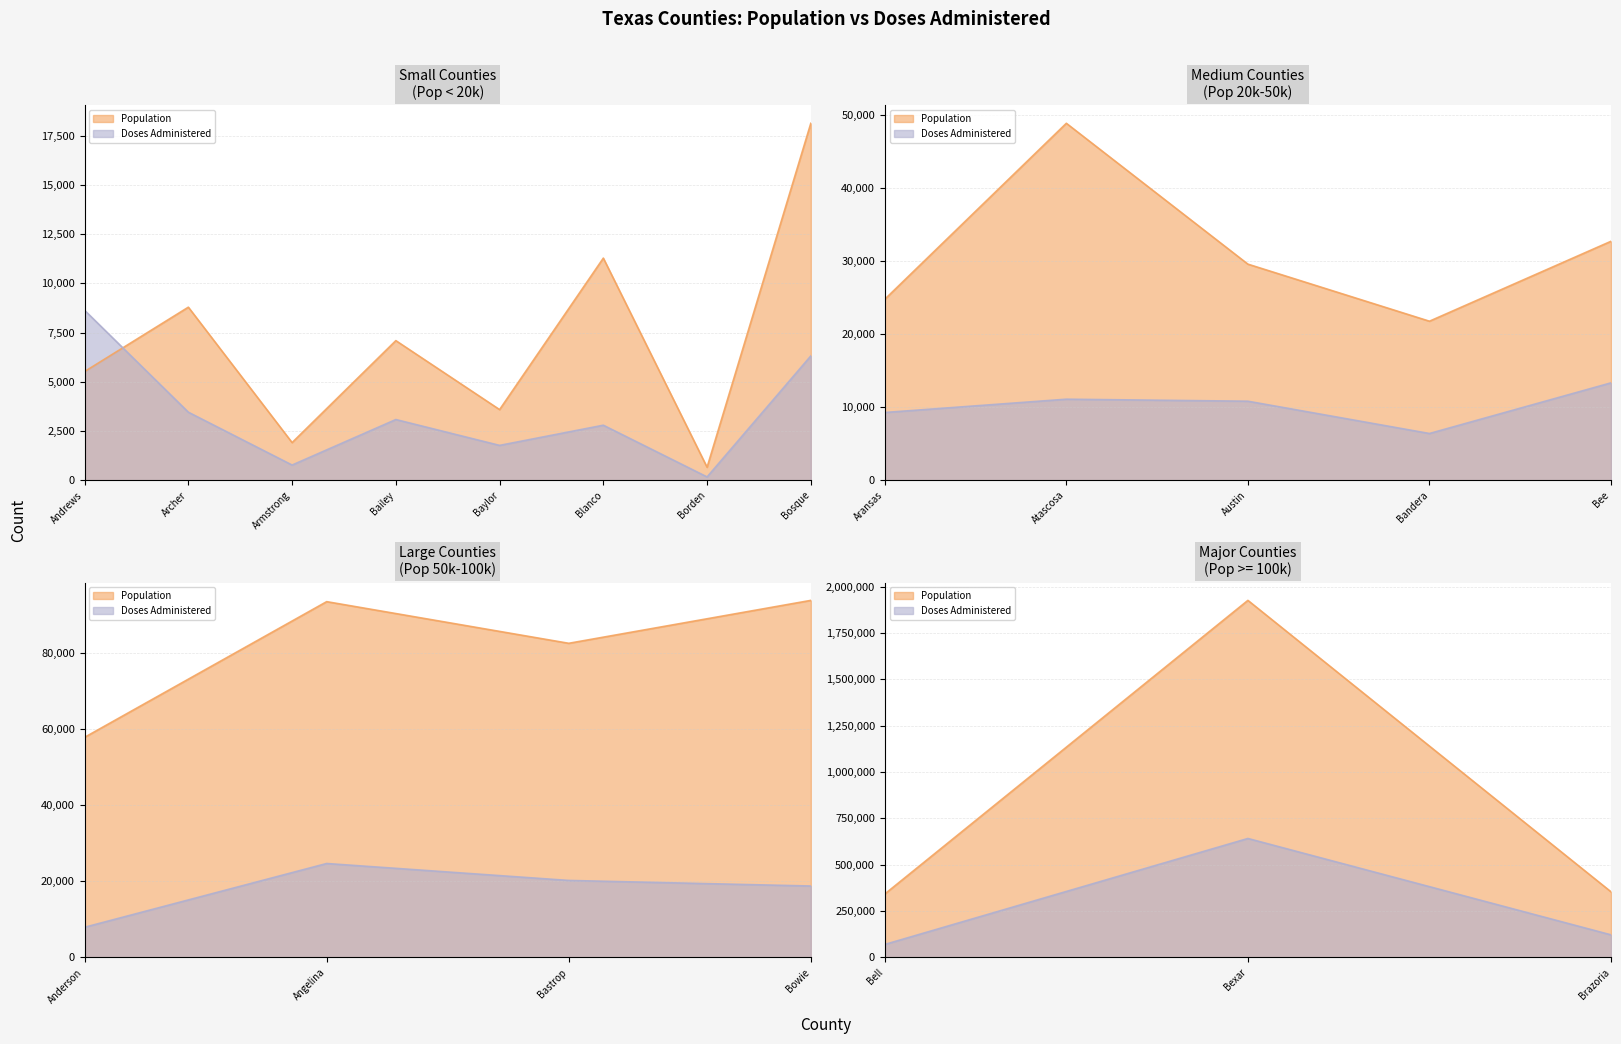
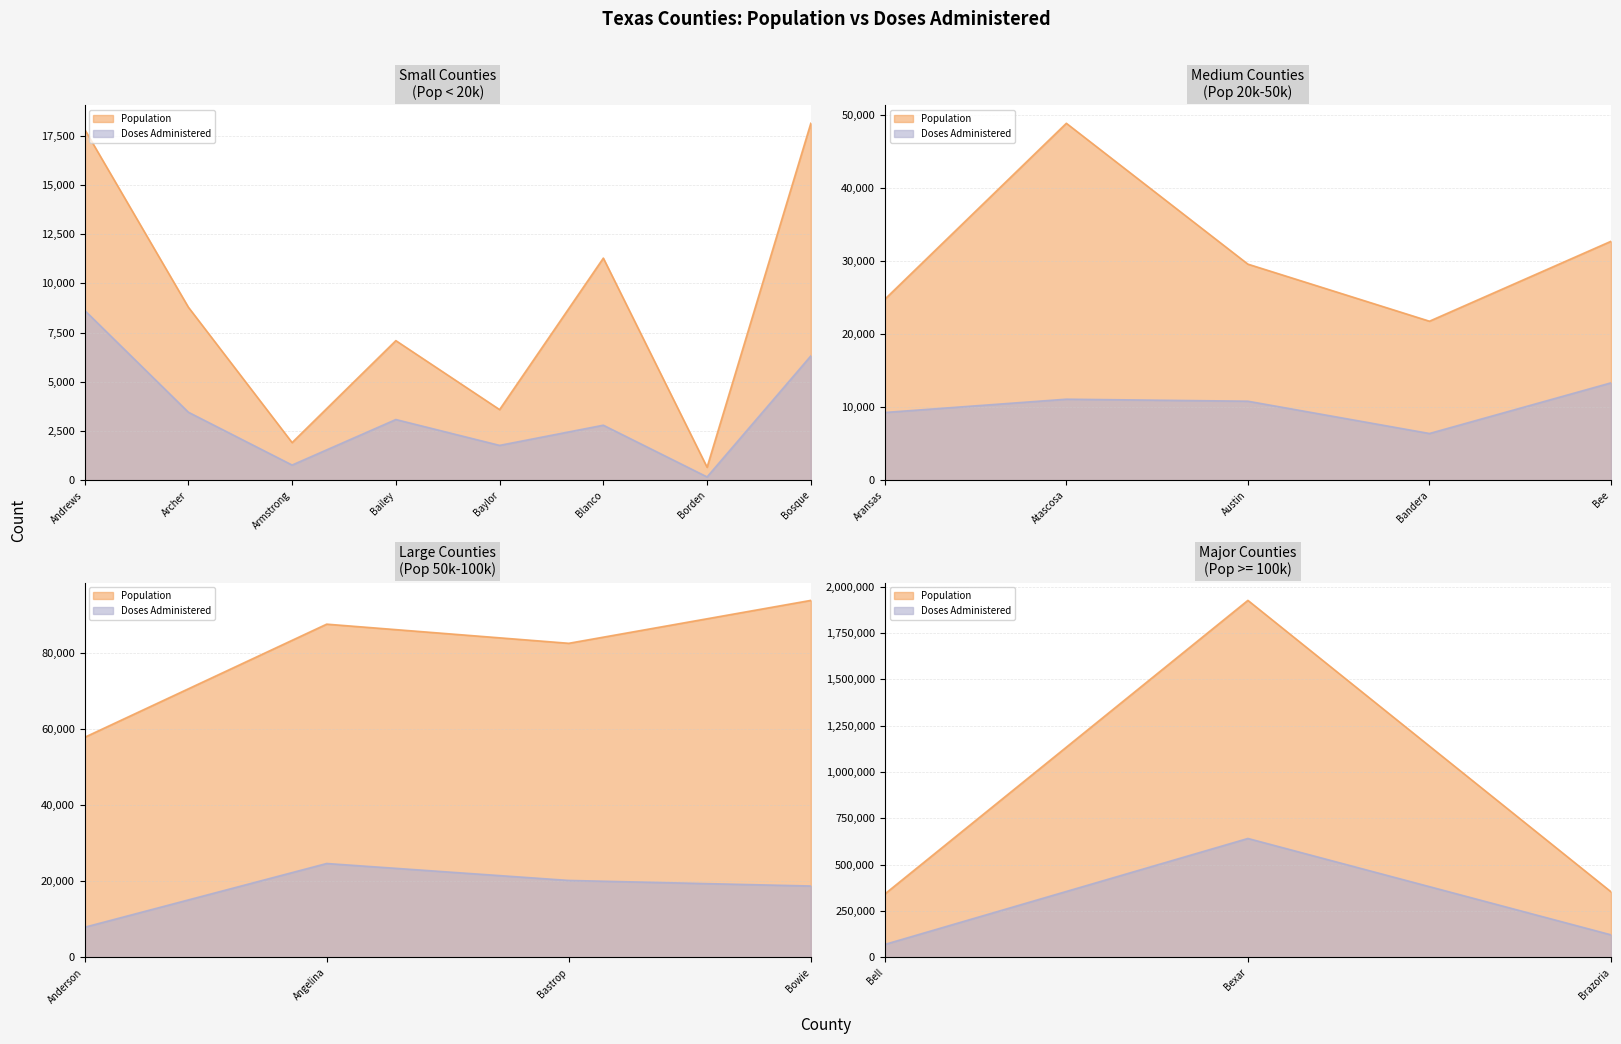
  {
    "Small Counties (Pop < 20k)": {
      "Population": {
-       "Andrews": "5,500",
+       "Andrews": "17,800",
        "Archer": "8,800",
        "Armstrong": "1,900",
        "Bailey": "7,100",
        "Baylor": "3,600",
        "Blanco": "11,300",
        "Borden": "700",
        "Bosque": "18,100"
      },
      "Doses Administered": {
        "Andrews": "8,600",
        "Archer": "3,500",
        "Armstrong": "800",
        "Bailey": "3,100",
        "Baylor": "1,800",
        "Blanco": "2,800",
        "Borden": "200",
        "Bosque": "6,300"
      }
    },
    "Medium Counties (Pop 20k-50k)": {
      "Population": {
        "Aransas": "25,000",
        "Atascosa": "49,000",
        "Austin": "30,000",
        "Bandera": "22,000",
        "Bee": "33,000"
      },
      "Doses Administered": {
        "Aransas": "9,000",
        "Atascosa": "11,000",
        "Austin": "11,000",
        "Bandera": "6,000",
        "Bee": "13,000"
      }
    },
    "Large Counties (Pop 50k-100k)": {
      "Population": {
        "Anderson": "58,000",
-       "Angelina": "94,000",
+       "Angelina": "88,000",
        "Bastrop": "83,000",
        "Bowie": "94,000"
      },
      "Doses Administered": {
        "Anderson": "8,000",
        "Angelina": "25,000",
        "Bastrop": "20,000",
        "Bowie": "19,000"
      }
    },
    "Major Counties (Pop >= 100k)": {
      "Population": {
        "Bell": "340,000",
        "Bexar": "1,930,000",
        "Brazoria": "350,000"
      },
      "Doses Administered": {
        "Bell": "70,000",
        "Bexar": "640,000",
        "Brazoria": "120,000"
      }
    }
  }
